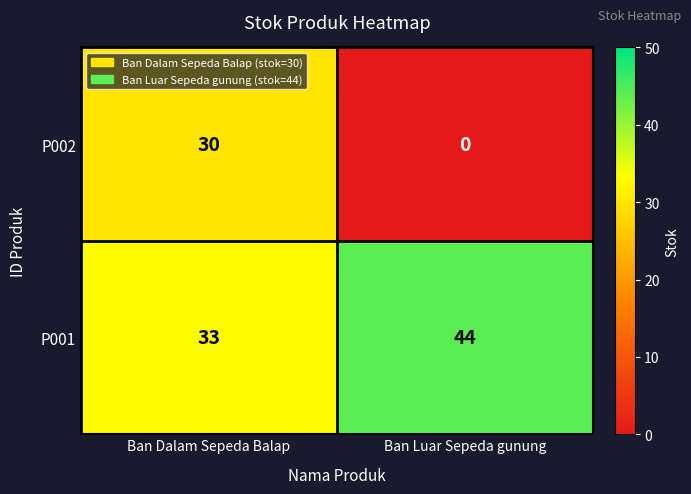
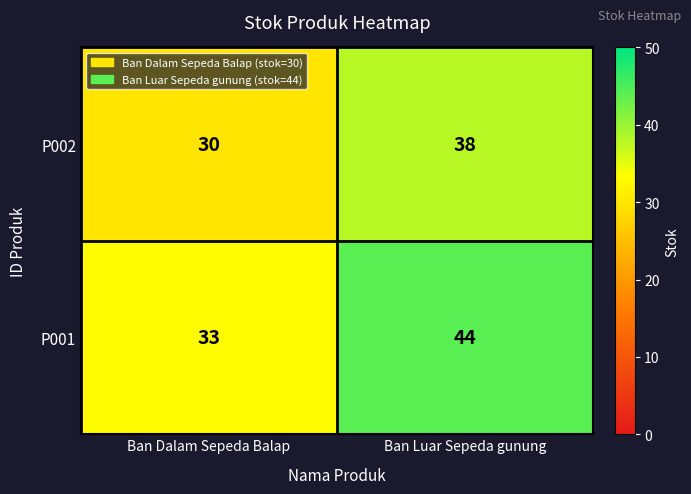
  {
    "P002": {
      "Ban Dalam Sepeda Balap": 30,
-     "Ban Luar Sepeda gunung": 0
+     "Ban Luar Sepeda gunung": 38
    },
    "P001": {
      "Ban Dalam Sepeda Balap": 33,
      "Ban Luar Sepeda gunung": 44
    }
  }
